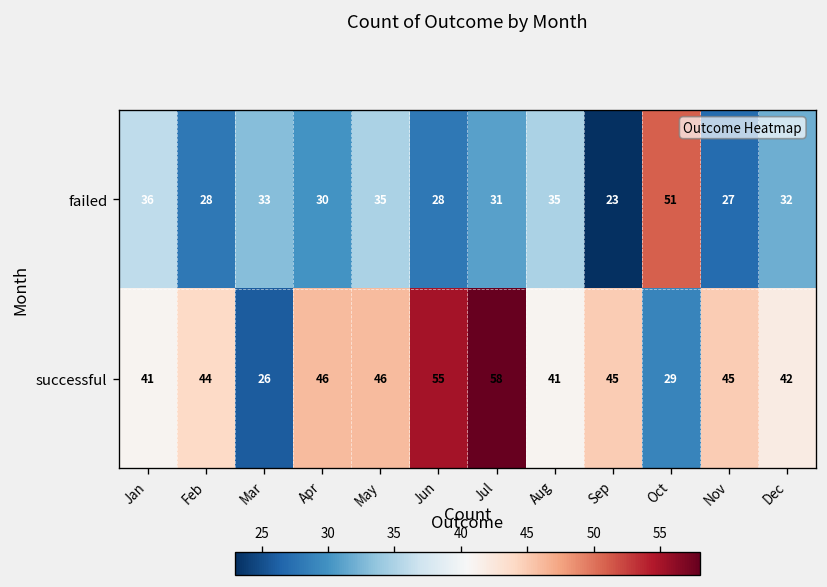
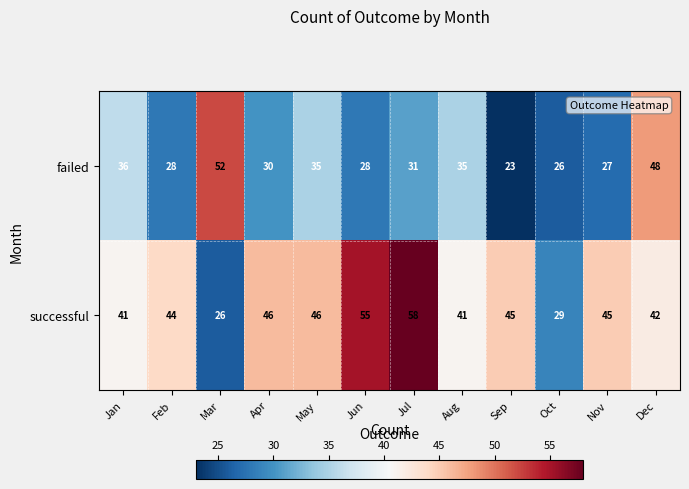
  {
    "failed": {
      "Jan": 36,
      "Feb": 28,
-     "Mar": 33,
+     "Mar": 52,
      "Apr": 30,
      "May": 35,
      "Jun": 28,
      "Jul": 31,
      "Aug": 35,
      "Sep": 23,
-     "Oct": 51,
+     "Oct": 26,
      "Nov": 27,
-     "Dec": 32
+     "Dec": 48
    },
    "successful": {
      "Jan": 41,
      "Feb": 44,
      "Mar": 26,
      "Apr": 46,
      "May": 46,
      "Jun": 55,
      "Jul": 58,
      "Aug": 41,
      "Sep": 45,
      "Oct": 29,
      "Nov": 45,
      "Dec": 42
    }
  }
